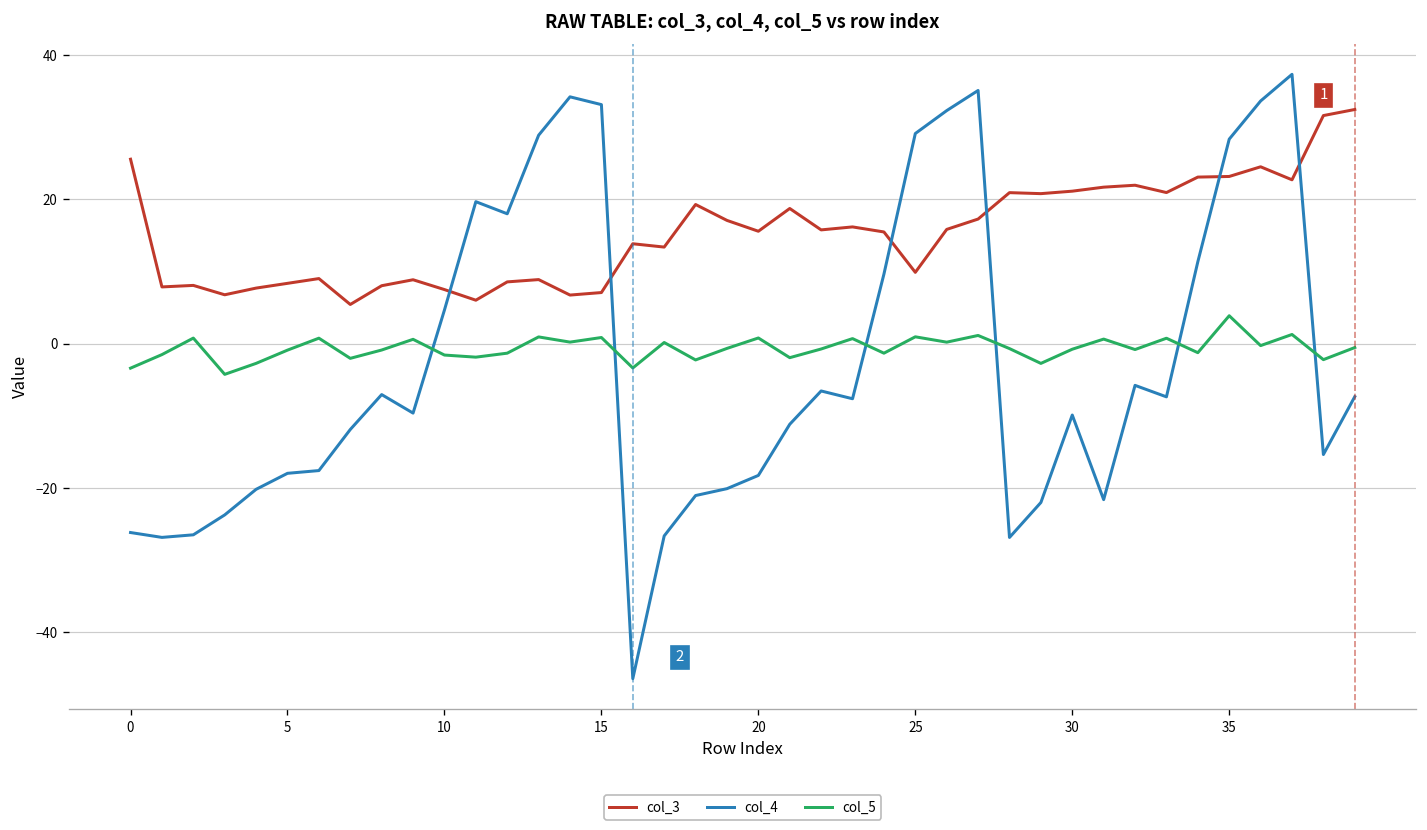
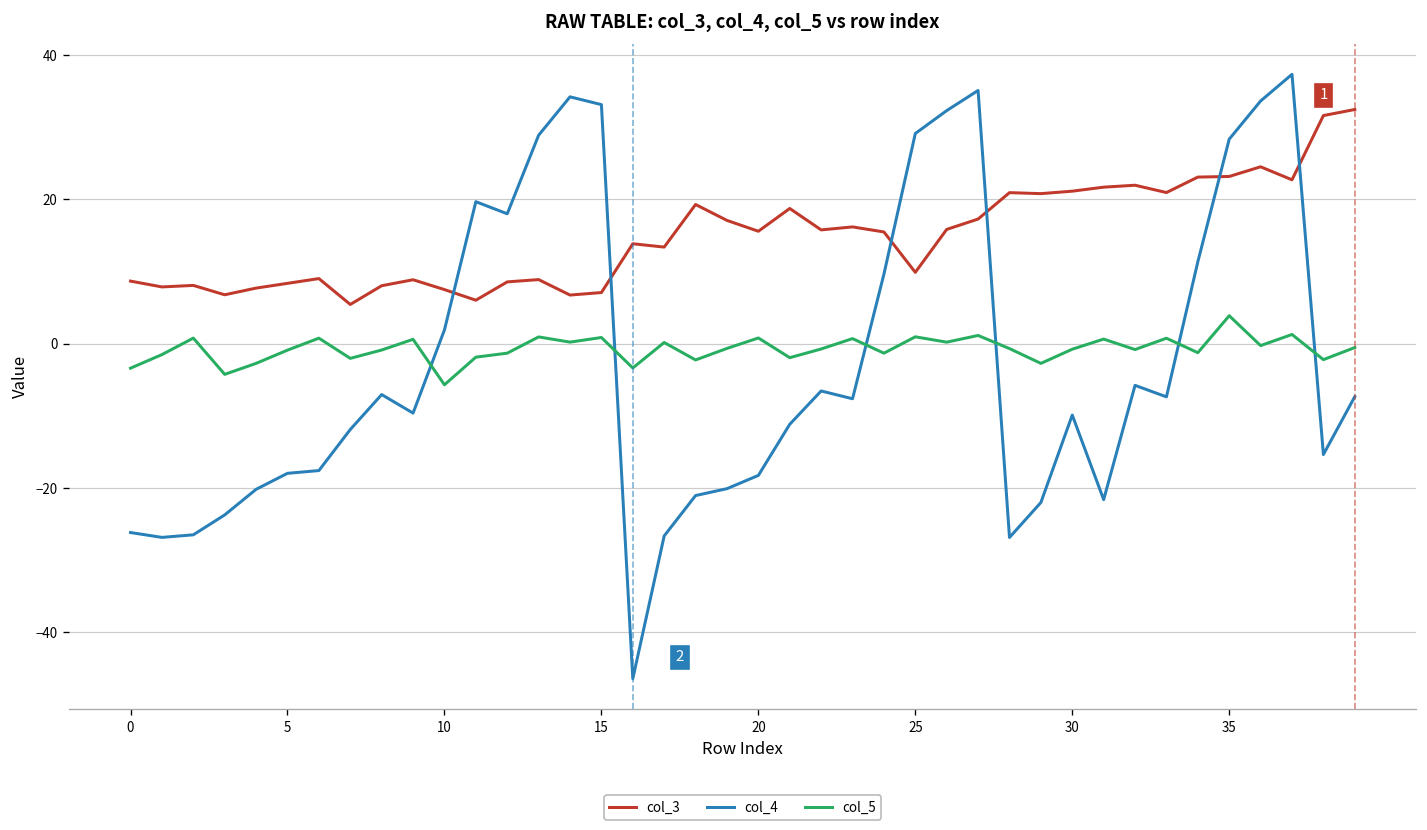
  {
    "col_3": {
-     "0": 26,
+     "0": 9,
      "5": 8,
      "10": 7,
      "15": 7,
      "20": 16,
      "25": 10,
      "30": 21,
      "35": 23
    },
    "col_4": {
      "0": -26,
      "5": -18,
-     "10": 5,
+     "10": 2,
      "15": 33,
      "20": -18,
      "25": 29,
      "30": -10,
      "35": 28
    },
    "col_5": {
      "0": -3,
      "5": -1,
-     "10": -2,
+     "10": -6,
      "15": 1,
      "20": 1,
      "25": 1,
      "30": -1,
      "35": 4
    }
  }
